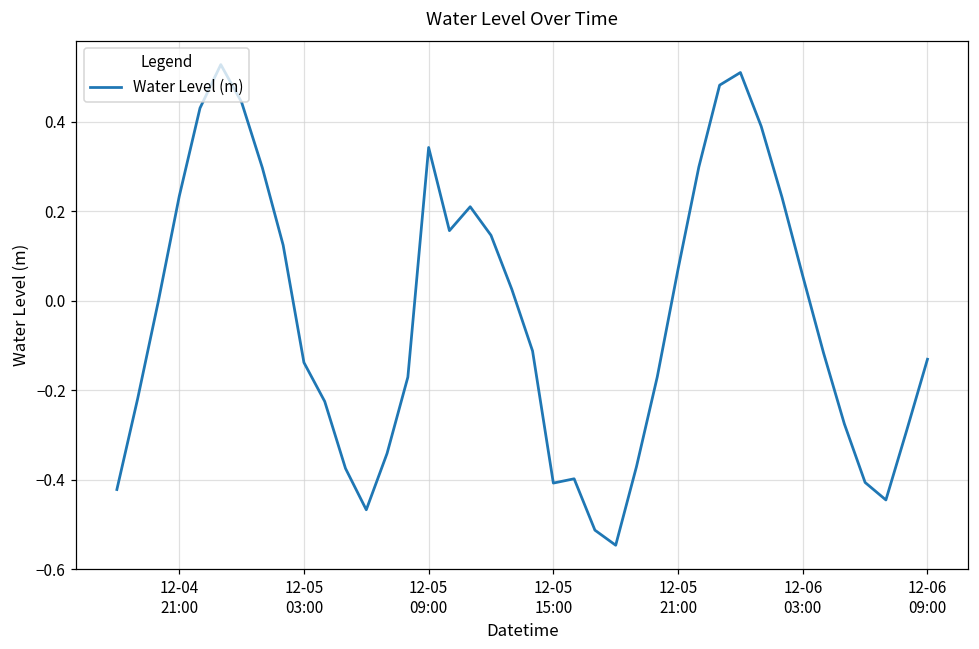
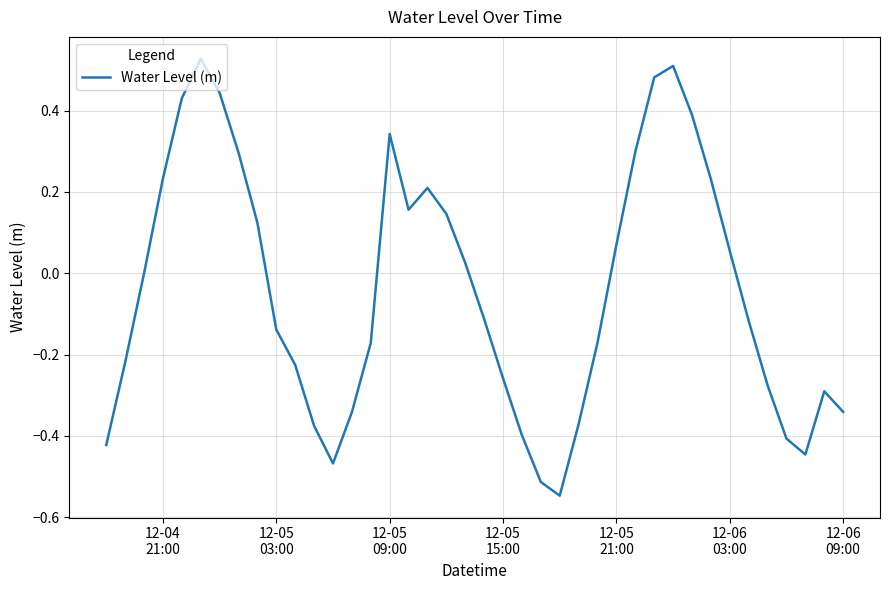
  {
    "12-04 21:00": 0.23,
    "12-05 03:00": -0.14,
    "12-05 09:00": 0.34,
-   "12-05 15:00": -0.41,
+   "12-05 15:00": -0.26,
    "12-05 21:00": 0.07,
    "12-06 03:00": 0.06,
-   "12-06 09:00": -0.13
+   "12-06 09:00": -0.34
  }
